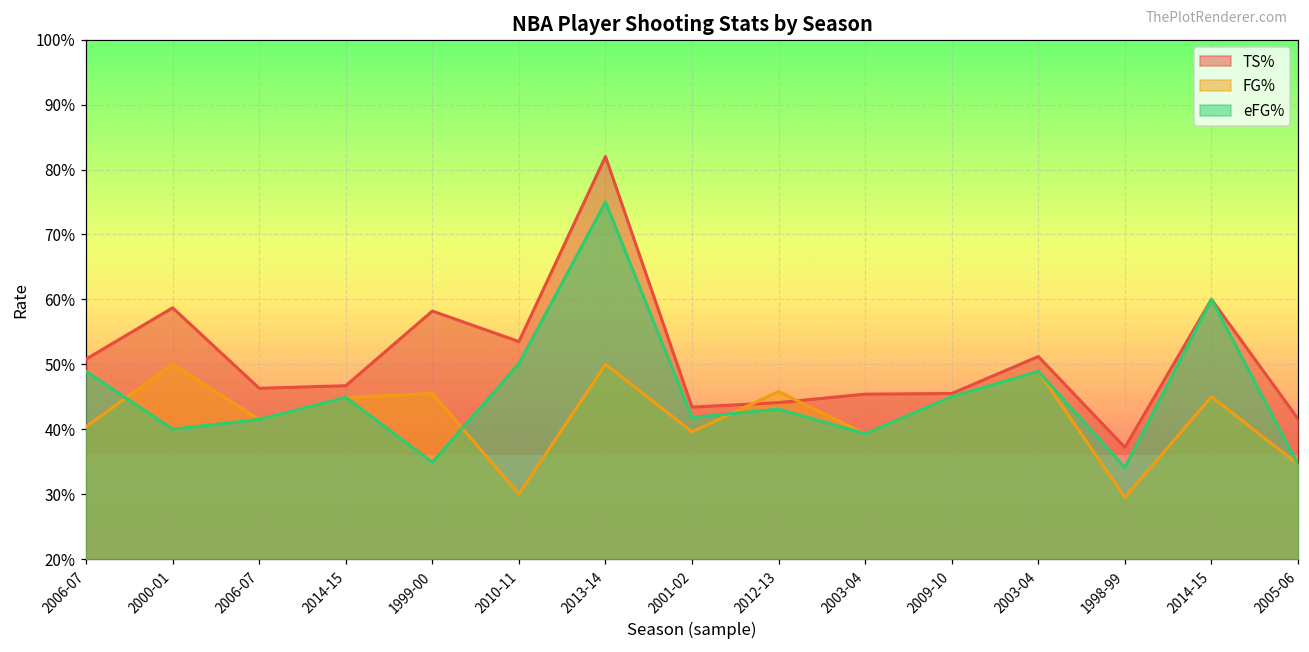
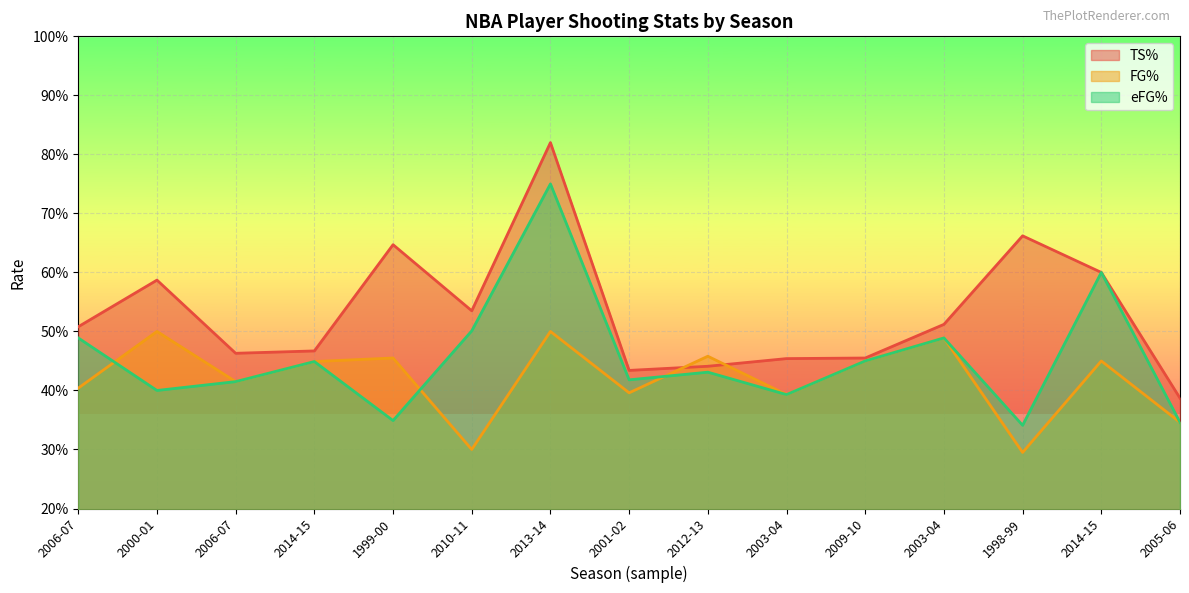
  {
    "TS%": {
      "2000-01": "59%",
-     "1999-00": "58%",
+     "1999-00": "65%",
      "2010-11": "54%",
      "2013-14": "82%",
      "2001-02": "43%",
      "2012-13": "44%",
      "2009-10": "46%",
-     "1998-99": "37%",
-     "2005-06": "42%"
+     "1998-99": "66%",
+     "2005-06": "39%"
    },
    "FG%": {
      "2000-01": "50%",
      "1999-00": "46%",
      "2010-11": "30%",
      "2013-14": "50%",
      "2001-02": "40%",
      "2012-13": "46%",
      "1998-99": "30%"
    },
    "eFG%": {
      "2000-01": "40%",
      "1999-00": "35%",
      "2010-11": "50%",
      "2013-14": "75%",
      "2001-02": "42%",
      "2012-13": "43%",
      "1998-99": "34%"
    }
  }
